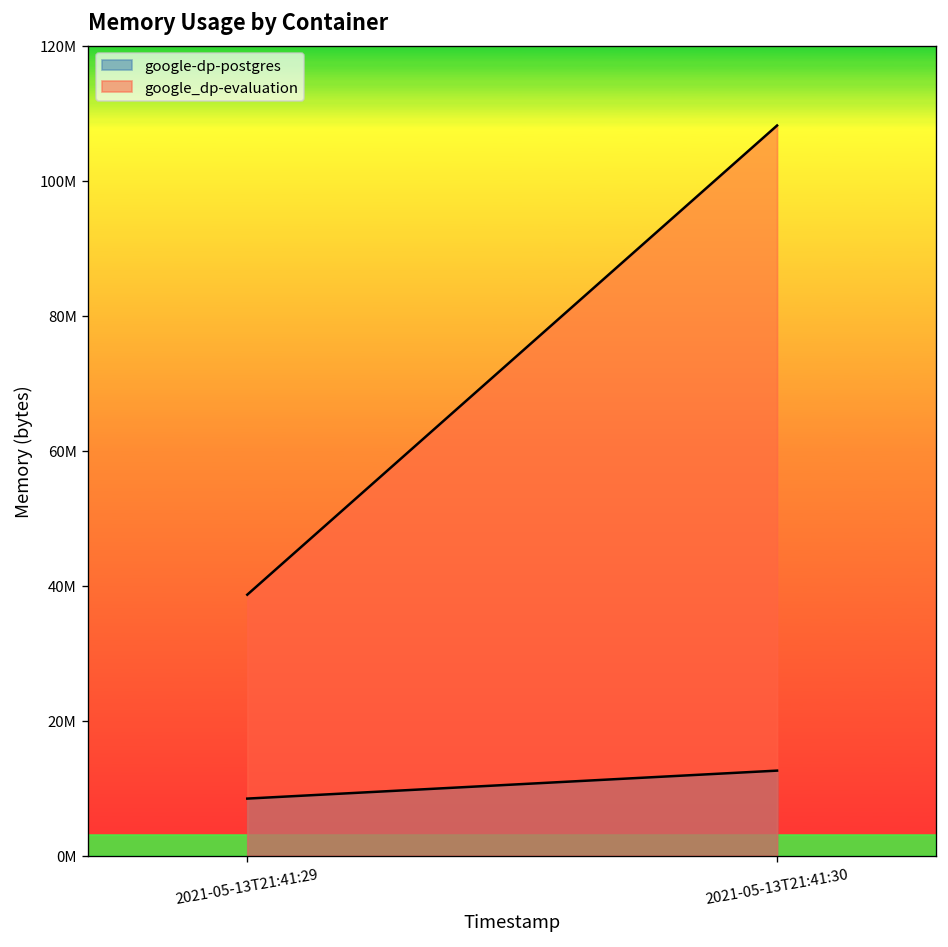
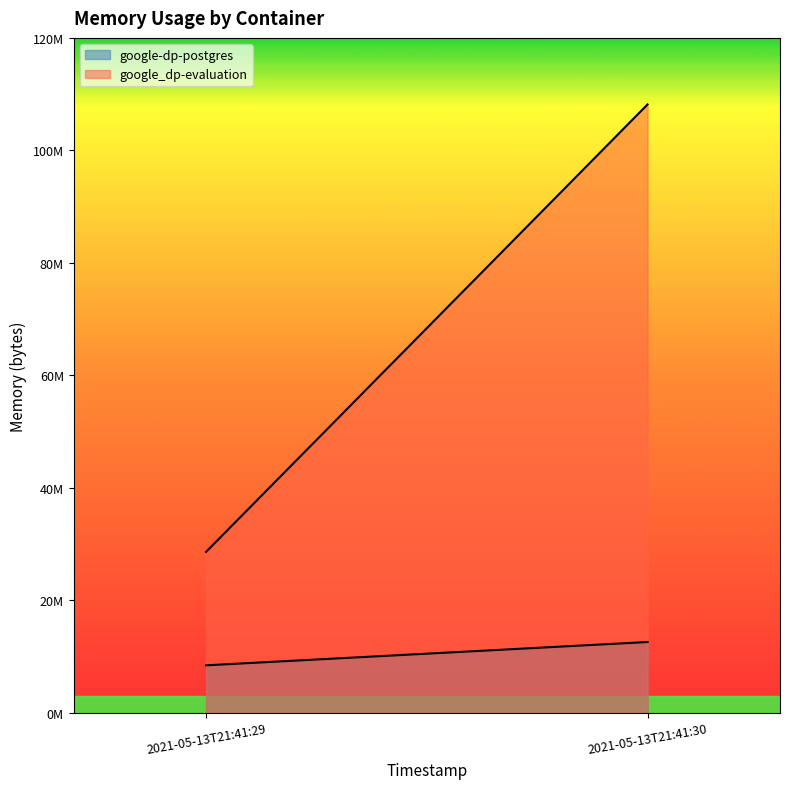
  {
    "google-dp-postgres": {
      "2021-05-13T21:41:29": 8000000,
      "2021-05-13T21:41:30": 13000000
    },
    "google_dp-evaluation": {
-     "2021-05-13T21:41:29": 39000000,
+     "2021-05-13T21:41:29": 29000000,
      "2021-05-13T21:41:30": 108000000
    }
  }
